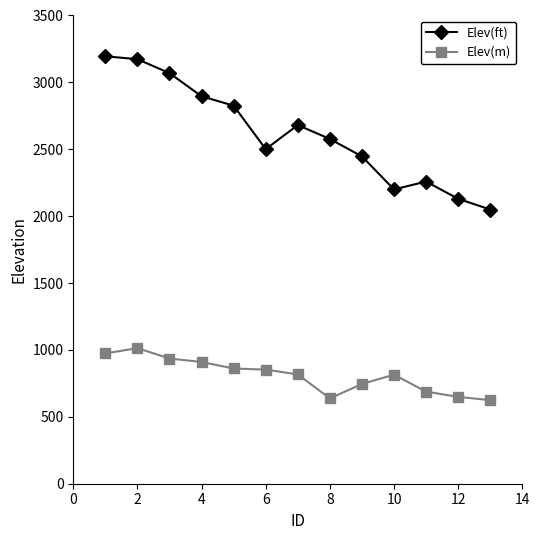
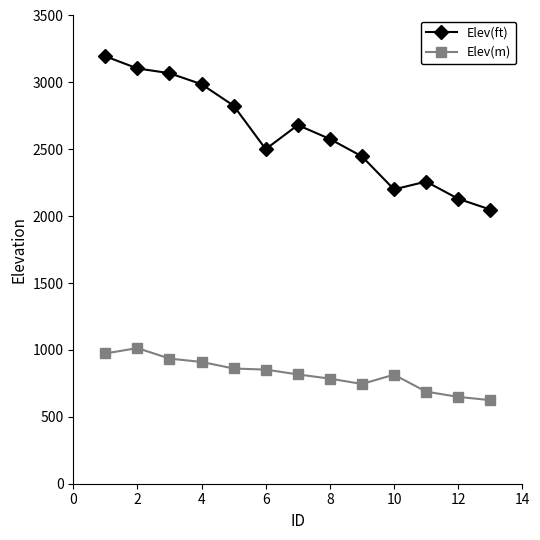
  {
    "Elev(ft)": {
-     "2": 3170,
-     "4": 2900,
+     "2": 3100,
+     "4": 2990,
      "6": 2500,
      "8": 2580,
      "10": 2200,
      "12": 2130
    },
    "Elev(m)": {
      "2": 1010,
      "4": 910,
      "6": 850,
-     "8": 640,
+     "8": 790,
      "10": 820,
      "12": 650
    }
  }
